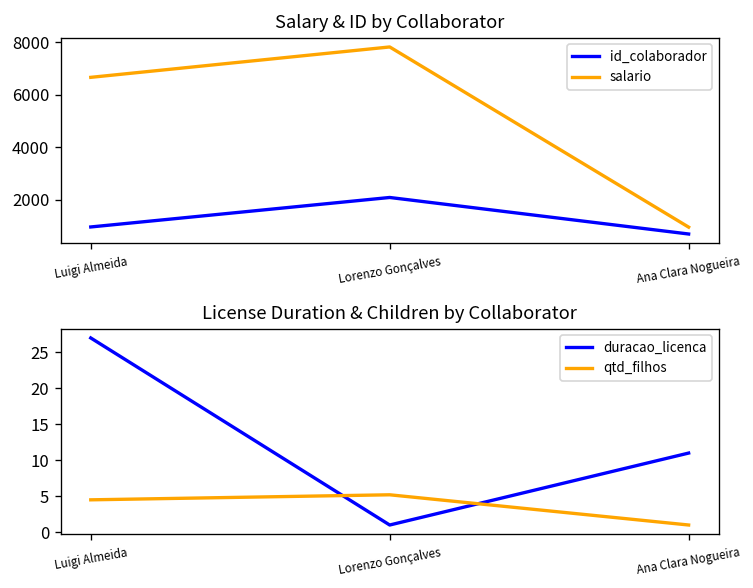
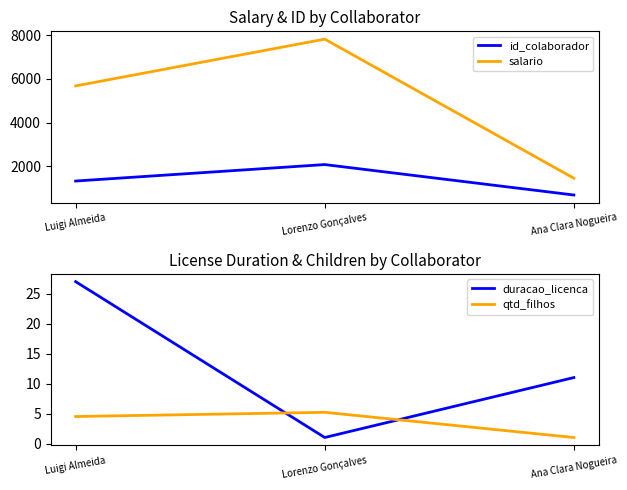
  {
    "Salary & ID by Collaborator": {
      "id_colaborador": {
-       "Luigi Almeida": 1000,
+       "Luigi Almeida": 1300,
        "Lorenzo Gonçalves": 2100,
        "Ana Clara Nogueira": 700
      },
      "salario": {
-       "Luigi Almeida": 6700,
+       "Luigi Almeida": 5700,
        "Lorenzo Gonçalves": 7800,
-       "Ana Clara Nogueira": 900
+       "Ana Clara Nogueira": 1500
      }
    },
    "License Duration & Children by Collaborator": {
      "duracao_licenca": {
        "Luigi Almeida": 27,
        "Lorenzo Gonçalves": 1,
        "Ana Clara Nogueira": 11
      },
      "qtd_filhos": {
        "Luigi Almeida": 5,
        "Lorenzo Gonçalves": 5,
        "Ana Clara Nogueira": 1
      }
    }
  }
